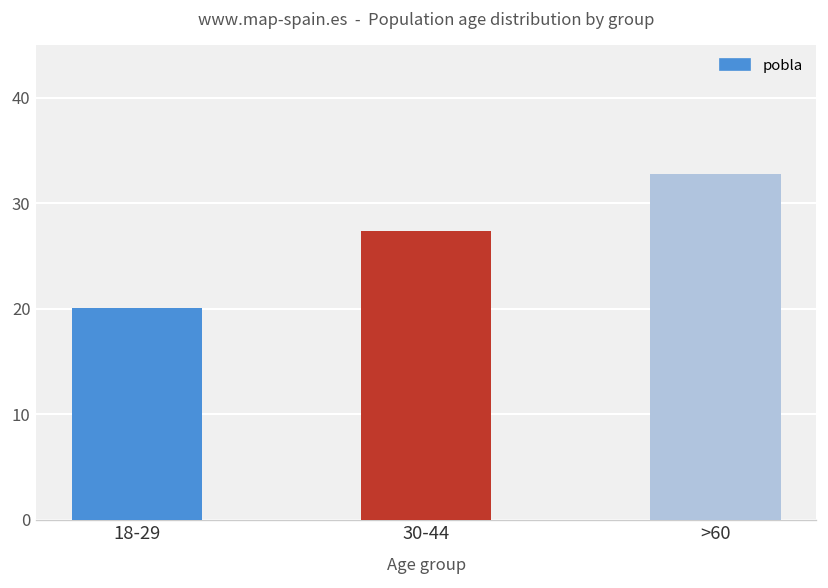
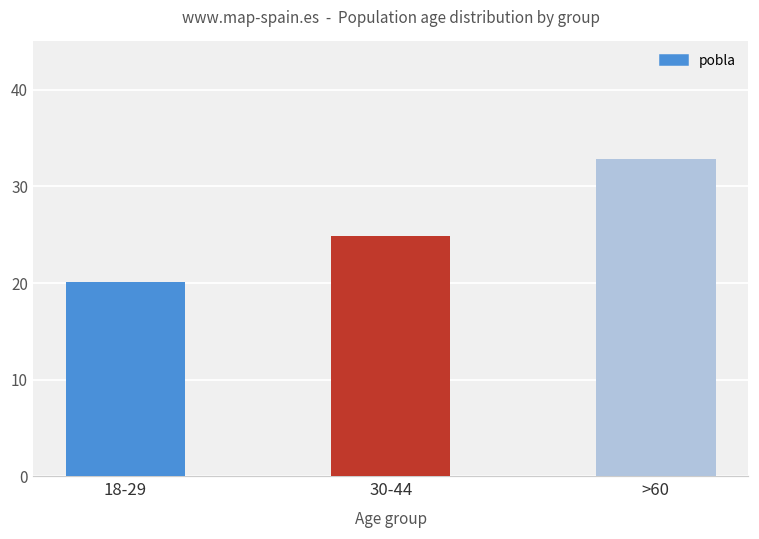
  {
    "18-29": 20,
-   "30-44": 27,
+   "30-44": 25,
    ">60": 33
  }
